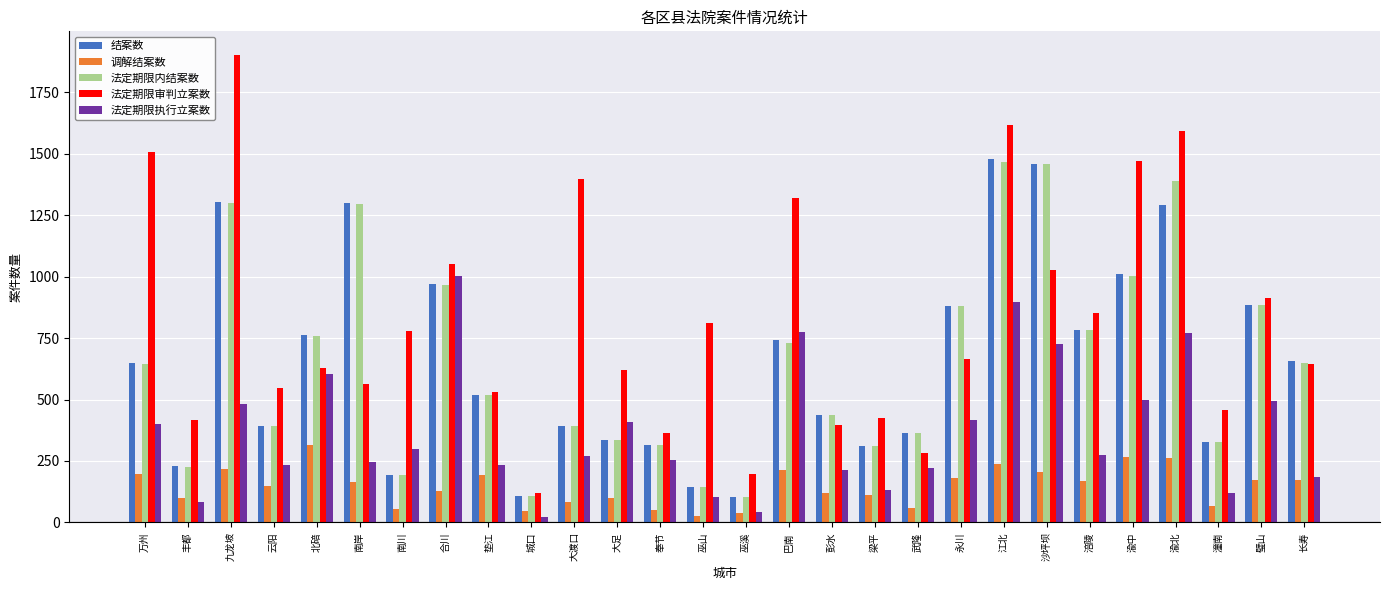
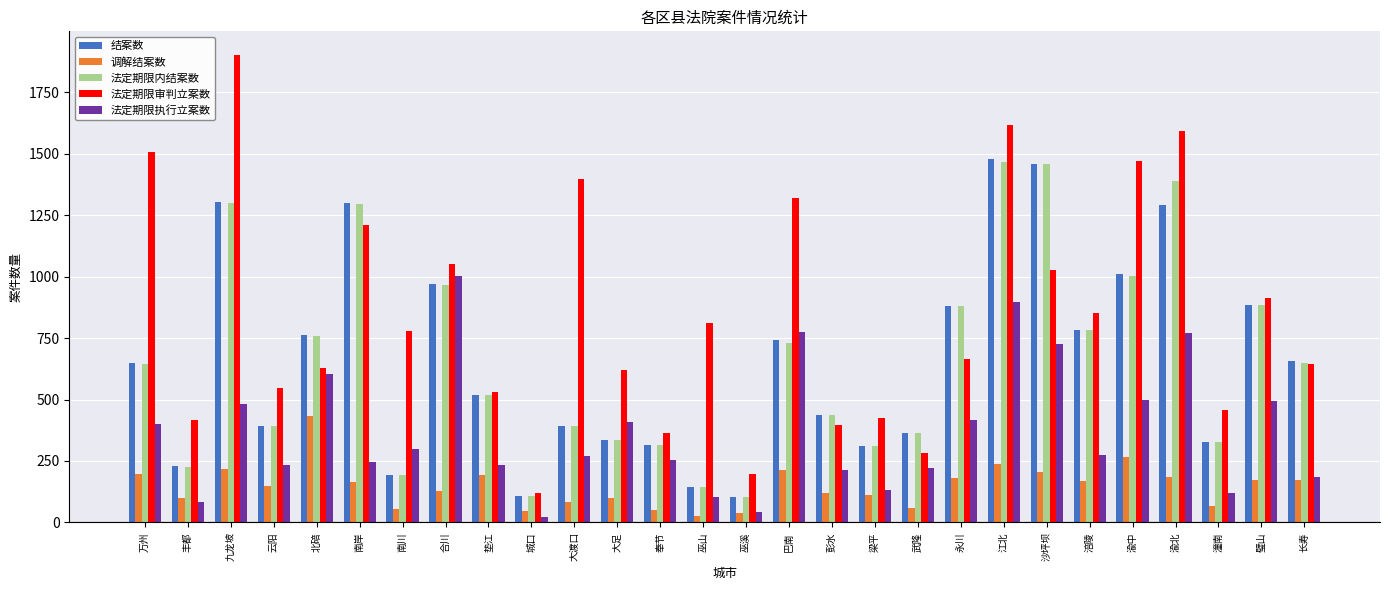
  {
    "结案数": {
      "万州": 650,
      "丰都": 230,
      "九龙坡": 1300,
      "云阳": 390,
      "北碚": 760,
      "南岸": 1300,
      "南川": 190,
      "合川": 970,
      "垫江": 520,
      "城口": 110,
      "大渡口": 390,
      "大足": 340,
      "奉节": 320,
      "巫山": 140,
      "巫溪": 110,
      "巴南": 740,
      "彭水": 440,
      "梁平": 310,
      "武隆": 360,
      "永川": 880,
      "江北": 1480,
      "沙坪坝": 1460,
      "涪陵": 780,
      "渝中": 1010,
      "渝北": 1290,
      "潼南": 330,
      "璧山": 890,
      "长寿": 660
    },
    "调解结案数": {
      "万州": 200,
      "丰都": 100,
      "九龙坡": 220,
      "云阳": 150,
-     "北碚": 320,
+     "北碚": 430,
      "南岸": 170,
      "南川": 60,
      "合川": 130,
      "垫江": 190,
      "城口": 50,
      "大渡口": 80,
      "大足": 100,
      "奉节": 50,
      "巫山": 30,
      "巫溪": 40,
      "巴南": 210,
      "彭水": 120,
      "梁平": 110,
      "武隆": 60,
      "永川": 180,
      "江北": 240,
      "沙坪坝": 210,
      "涪陵": 170,
      "渝中": 270,
-     "渝北": 260,
+     "渝北": 180,
      "潼南": 70,
      "璧山": 170,
      "长寿": 170
    },
    "法定期限内结案数": {
      "万州": 650,
      "丰都": 220,
      "九龙坡": 1300,
      "云阳": 390,
      "北碚": 760,
      "南岸": 1300,
      "南川": 190,
      "合川": 970,
      "垫江": 520,
      "城口": 110,
      "大渡口": 390,
      "大足": 340,
      "奉节": 320,
      "巫山": 140,
      "巫溪": 100,
      "巴南": 730,
      "彭水": 440,
      "梁平": 310,
      "武隆": 360,
      "永川": 880,
      "江北": 1460,
      "沙坪坝": 1460,
      "涪陵": 780,
      "渝中": 1000,
      "渝北": 1390,
      "潼南": 330,
      "璧山": 890,
      "长寿": 650
    },
    "法定期限审判立案数": {
      "万州": 1510,
      "丰都": 420,
      "九龙坡": 1900,
      "云阳": 550,
      "北碚": 630,
-     "南岸": 570,
+     "南岸": 1210,
      "南川": 780,
      "合川": 1050,
      "垫江": 530,
      "城口": 120,
      "大渡口": 1400,
      "大足": 620,
      "奉节": 360,
      "巫山": 810,
      "巫溪": 200,
      "巴南": 1320,
      "彭水": 400,
      "梁平": 420,
      "武隆": 280,
      "永川": 660,
      "江北": 1620,
      "沙坪坝": 1030,
      "涪陵": 850,
      "渝中": 1470,
      "渝北": 1590,
      "潼南": 460,
      "璧山": 910,
      "长寿": 640
    },
    "法定期限执行立案数": {
      "万州": 400,
      "丰都": 90,
      "九龙坡": 480,
      "云阳": 230,
      "北碚": 600,
      "南岸": 250,
      "南川": 300,
      "合川": 1000,
      "垫江": 230,
      "城口": 20,
      "大渡口": 270,
      "大足": 410,
      "奉节": 260,
      "巫山": 100,
      "巫溪": 40,
      "巴南": 770,
      "彭水": 210,
      "梁平": 130,
      "武隆": 220,
      "永川": 420,
      "江北": 900,
      "沙坪坝": 720,
      "涪陵": 280,
      "渝中": 500,
      "渝北": 770,
      "潼南": 120,
      "璧山": 500,
      "长寿": 180
    }
  }
